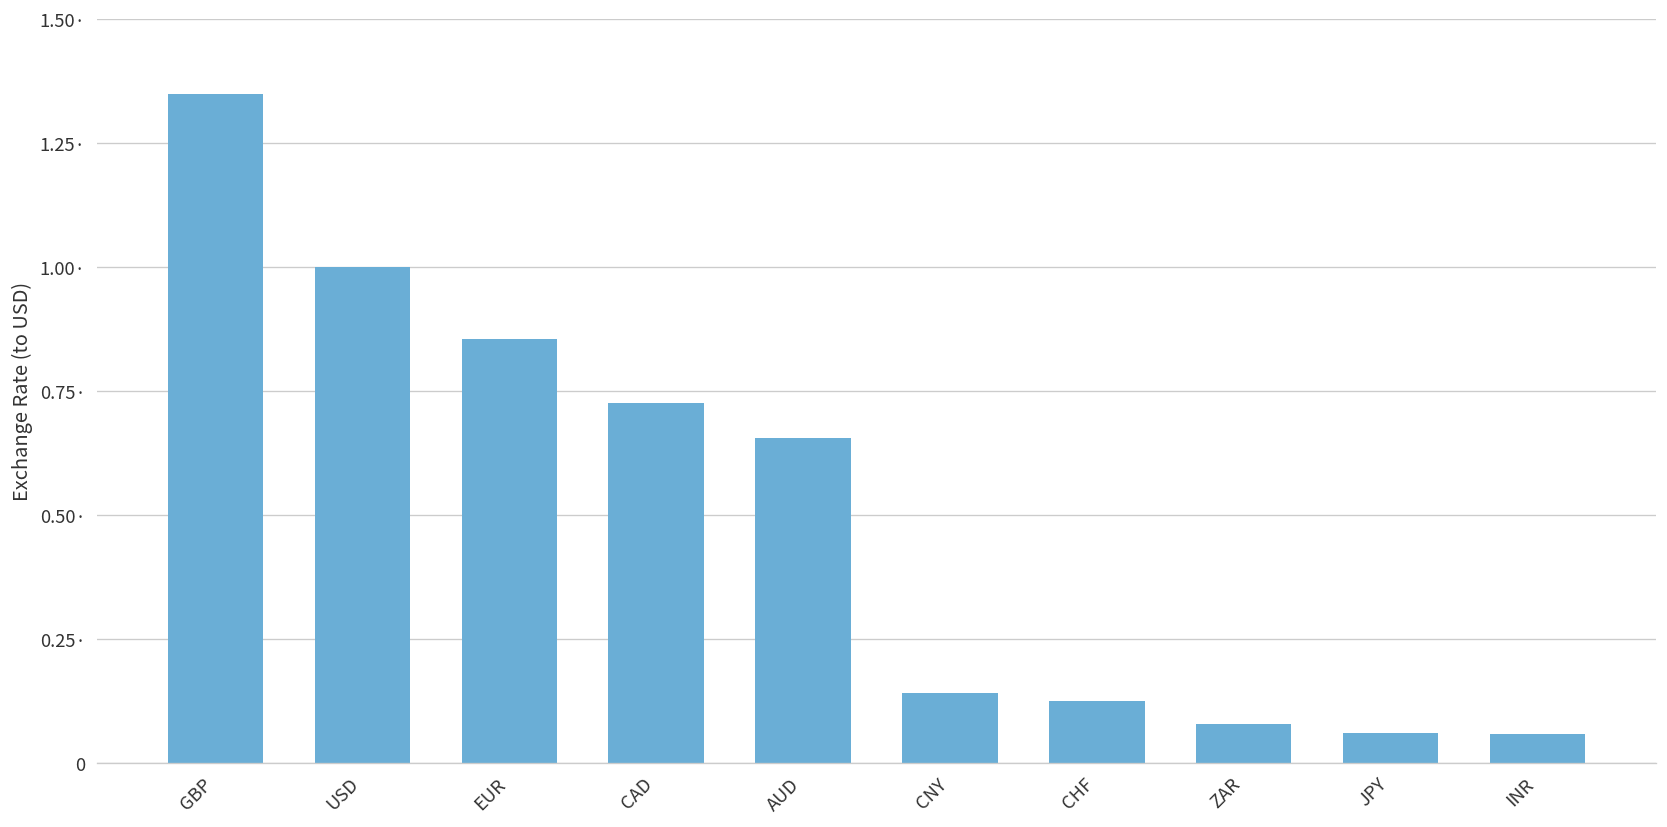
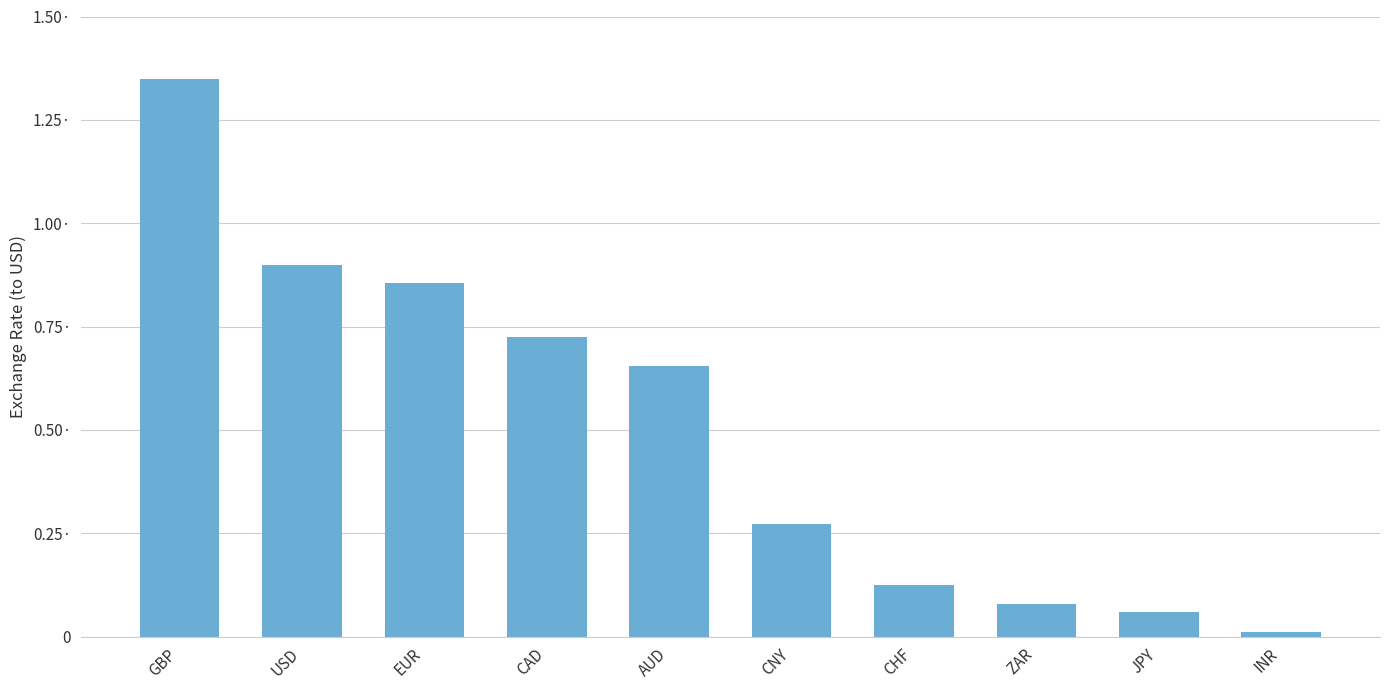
  {
    "GBP": "1.35·",
-   "USD": "1.0·",
+   "USD": "0.9·",
    "EUR": "0.85·",
    "CAD": "0.72·",
    "AUD": "0.65·",
-   "CNY": "0.14·",
+   "CNY": "0.27·",
    "CHF": "0.12·",
    "ZAR": "0.08·",
    "JPY": "0.06·",
-   "INR": "0.06·"
+   "INR": "0.01·"
  }
